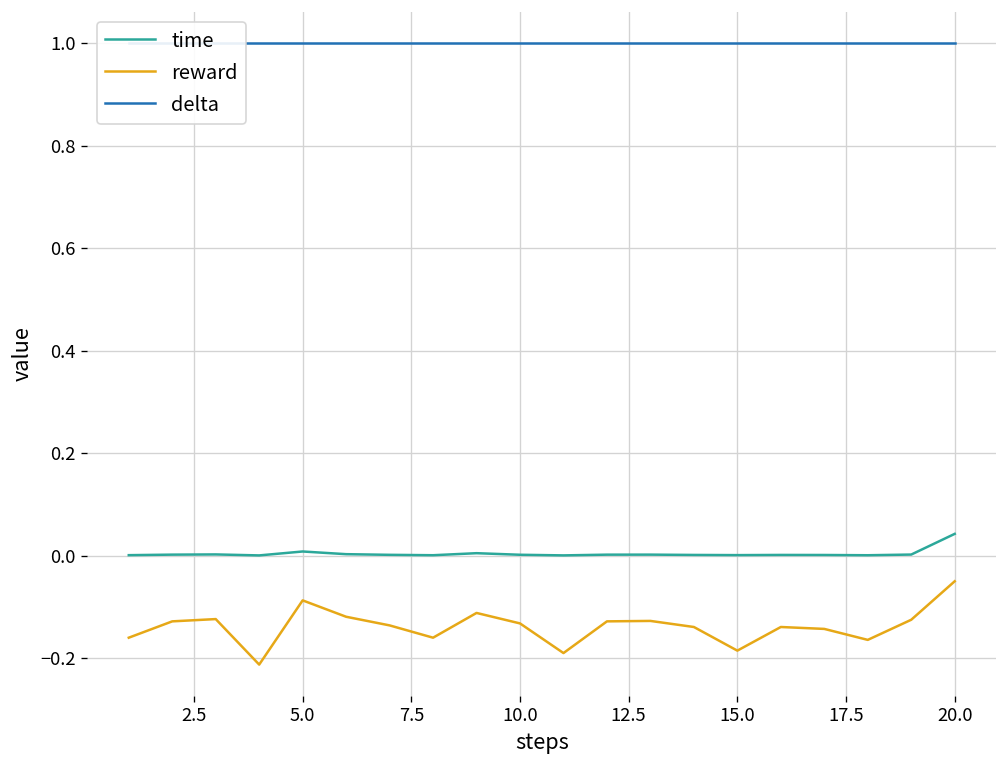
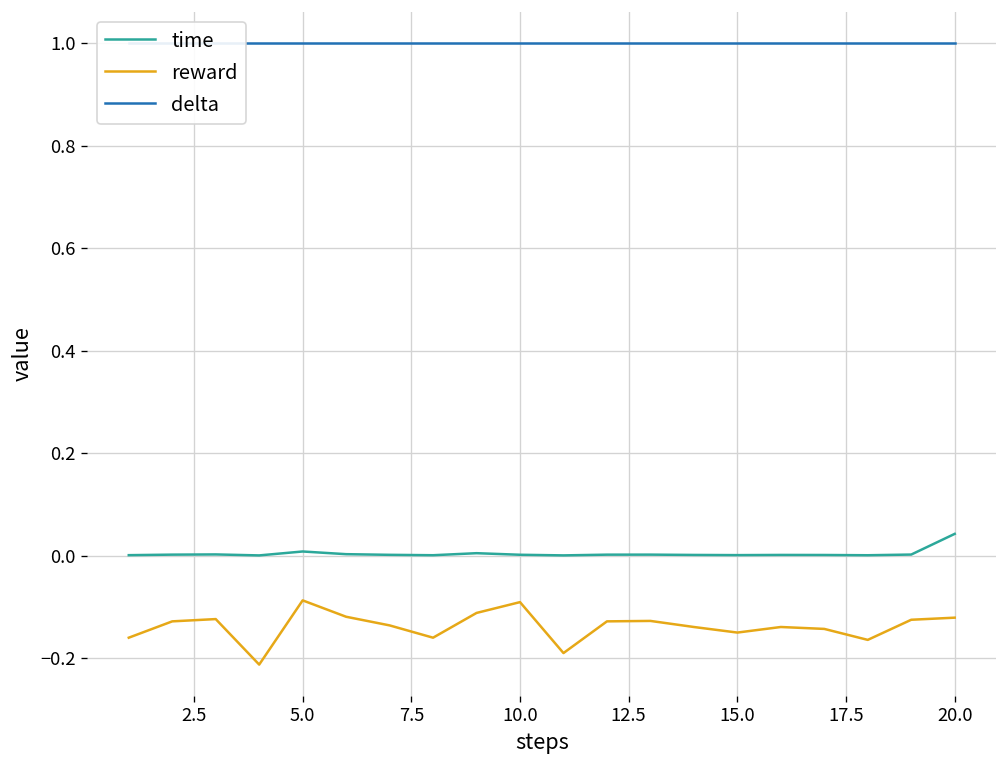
  {
    "time": {
      "5.0": 0.01,
      "10.0": 0.00,
      "15.0": 0.00,
      "20.0": 0.04
    },
    "reward": {
      "5.0": -0.09,
-     "10.0": -0.13,
-     "15.0": -0.19,
-     "20.0": -0.05
+     "10.0": -0.09,
+     "15.0": -0.15,
+     "20.0": -0.12
    },
    "delta": {
      "5.0": 1.00,
      "10.0": 1.00,
      "15.0": 1.00,
      "20.0": 1.00
    }
  }
